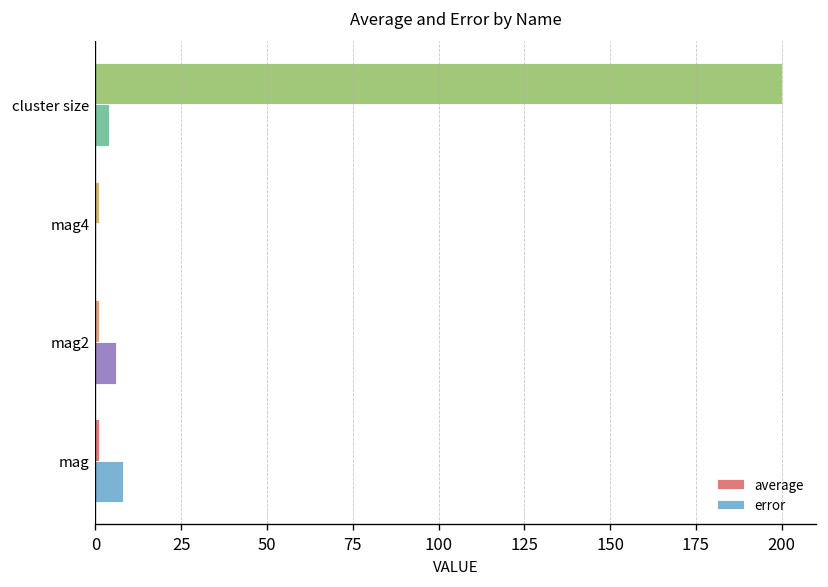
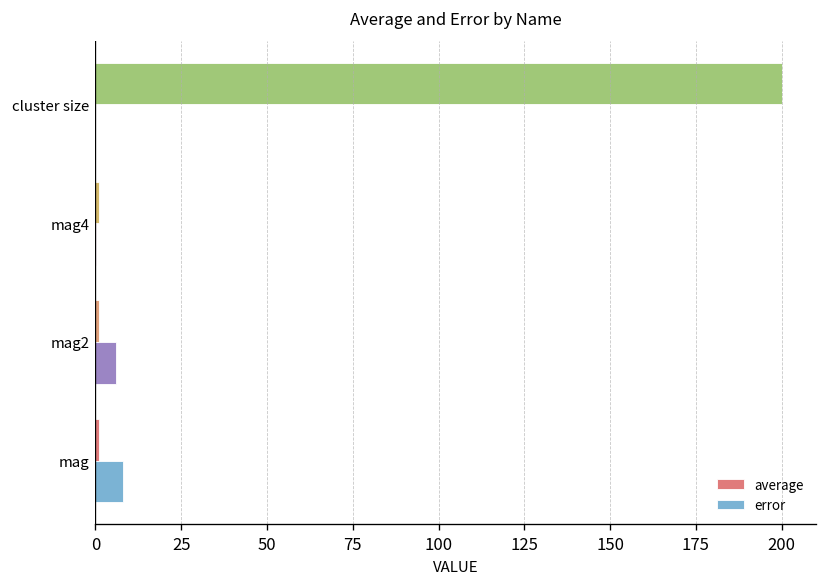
  {
    "average": {
      "cluster size": 200,
      "mag4": 1,
      "mag2": 1,
      "mag": 1
    },
    "error": {
-     "cluster size": 4,
+     "cluster size": 0,
      "mag2": 6,
      "mag": 8
    }
  }
